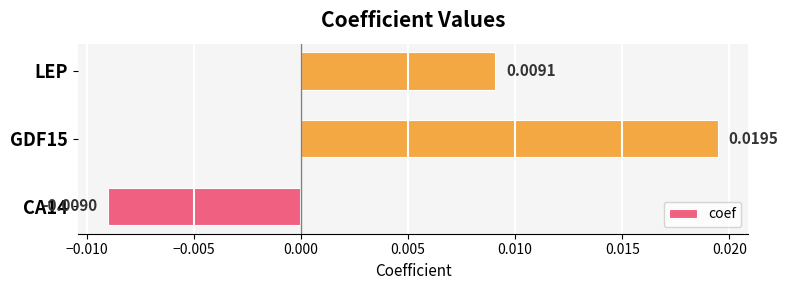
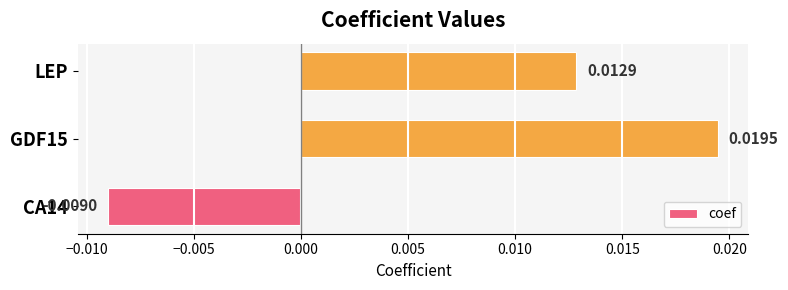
  {
-   "LEP": 0.0091,
+   "LEP": 0.0129,
    "GDF15": 0.0195,
    "CA14": -0.0090
  }
